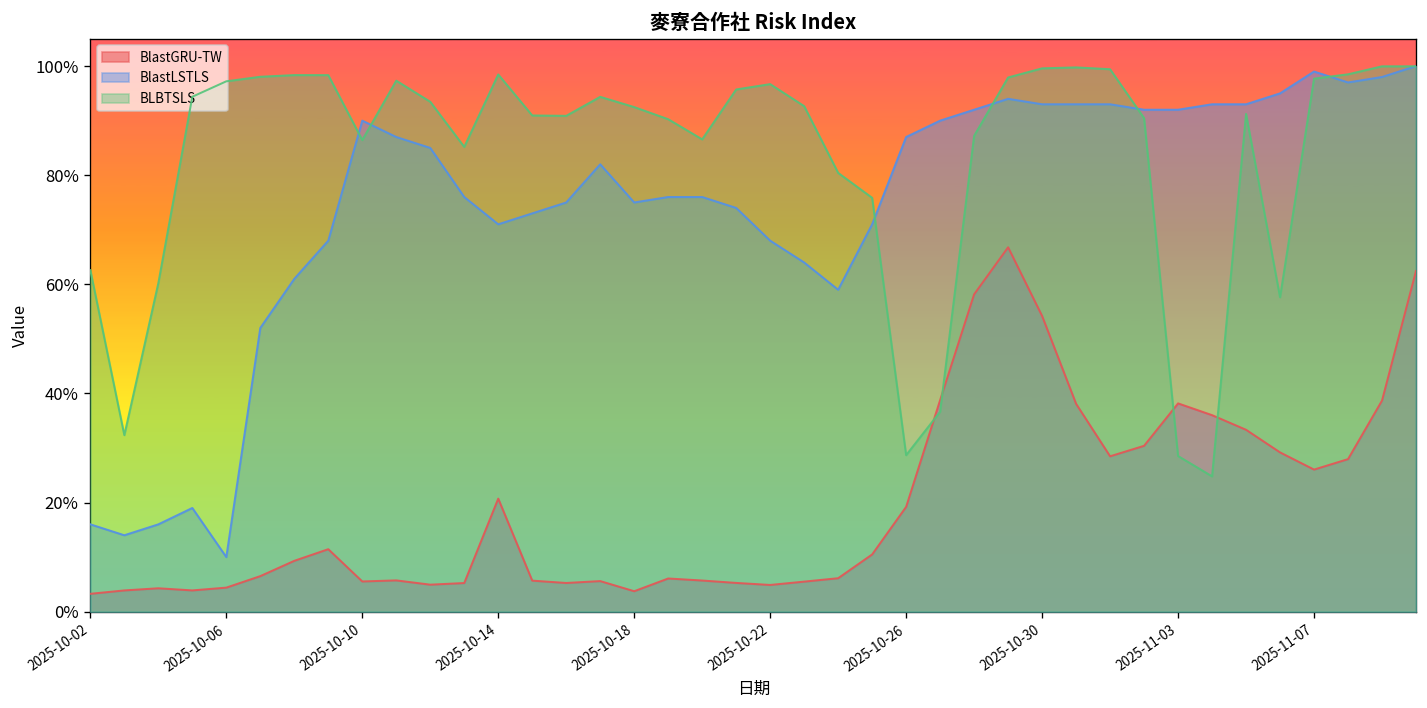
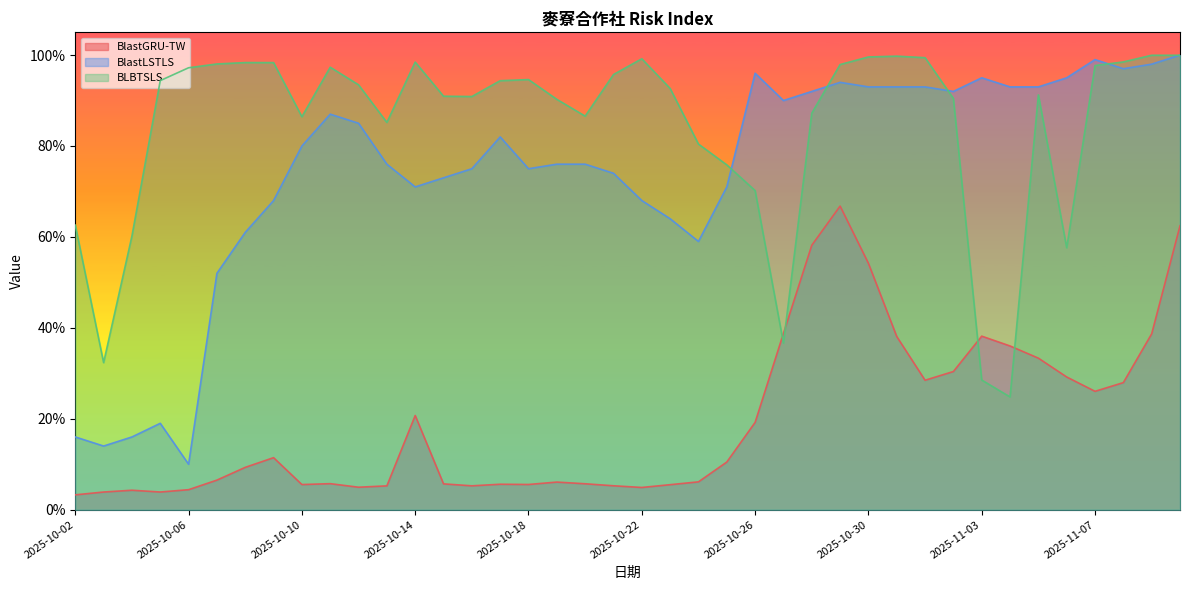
  {
    "BlastGRU-TW": {
      "2025-10-02": "3%",
      "2025-10-06": "4%",
      "2025-10-10": "6%",
      "2025-10-14": "21%",
-     "2025-10-18": "4%",
+     "2025-10-18": "6%",
      "2025-10-22": "5%",
      "2025-10-26": "19%",
      "2025-10-30": "54%",
      "2025-11-03": "38%",
      "2025-11-07": "26%"
    },
    "BlastLSTLS": {
      "2025-10-02": "16%",
      "2025-10-06": "10%",
-     "2025-10-10": "90%",
+     "2025-10-10": "80%",
      "2025-10-14": "71%",
      "2025-10-18": "75%",
      "2025-10-22": "68%",
-     "2025-10-26": "87%",
+     "2025-10-26": "96%",
      "2025-10-30": "93%",
-     "2025-11-03": "92%",
+     "2025-11-03": "95%",
      "2025-11-07": "99%"
    },
    "BLBTSLS": {
      "2025-10-02": "63%",
      "2025-10-10": "86%",
      "2025-10-14": "98%",
-     "2025-10-18": "92%",
-     "2025-10-22": "97%",
-     "2025-10-26": "29%",
+     "2025-10-18": "95%",
+     "2025-10-22": "99%",
+     "2025-10-26": "70%",
      "2025-10-30": "100%",
      "2025-11-03": "29%",
      "2025-11-07": "98%"
    }
  }
